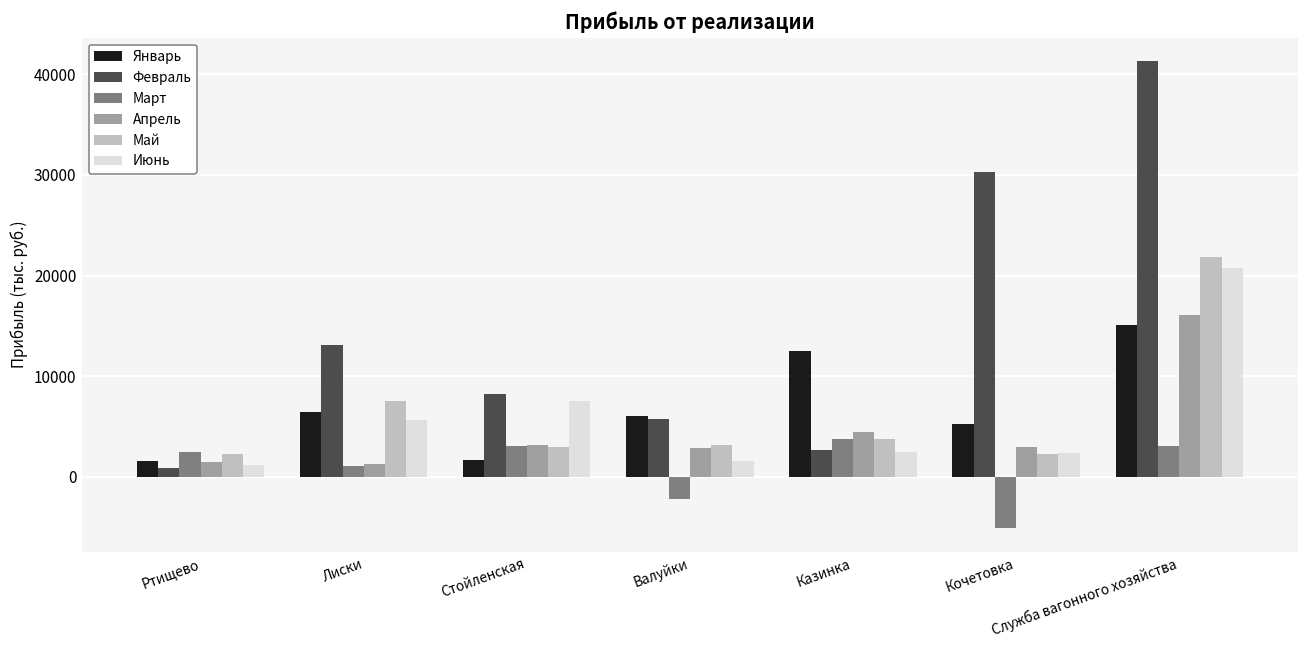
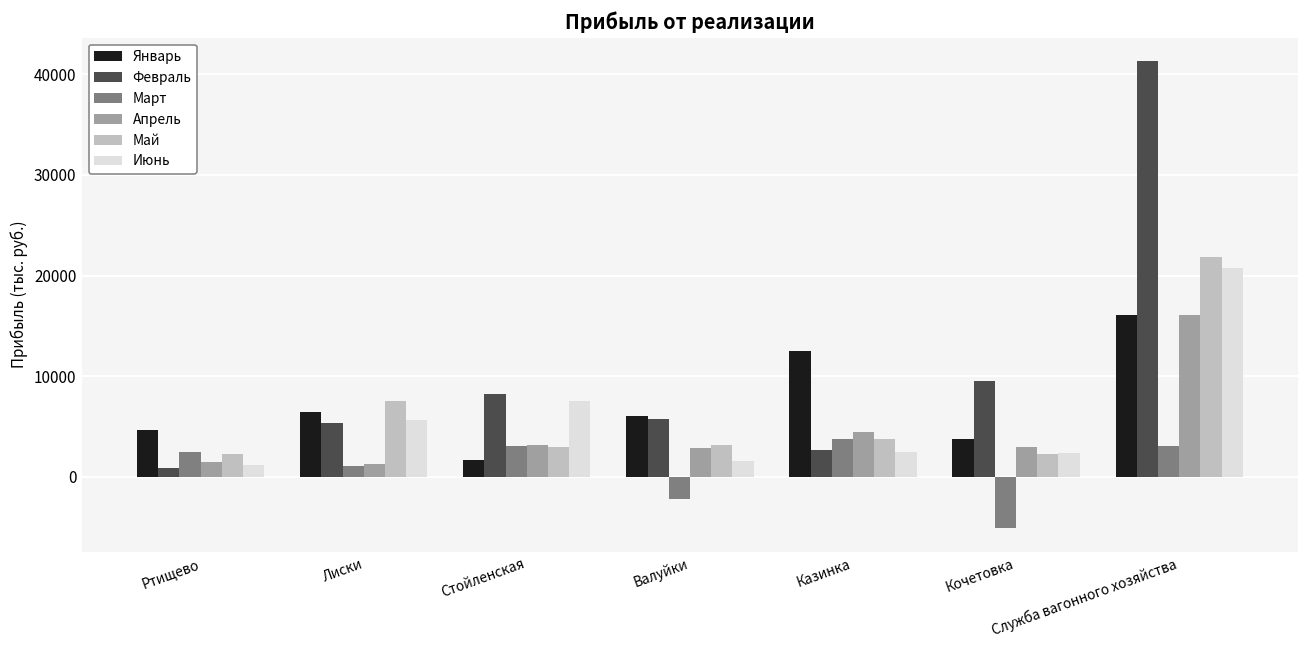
  {
    "Январь": {
-     "Ртищево": 2000,
+     "Ртищево": 5000,
      "Лиски": 6000,
      "Стойленская": 2000,
      "Валуйки": 6000,
      "Казинка": 12000,
-     "Кочетовка": 5000,
-     "Служба вагонного хозяйства": 15000
+     "Кочетовка": 4000,
+     "Служба вагонного хозяйства": 16000
    },
    "Февраль": {
      "Ртищево": 1000,
-     "Лиски": 13000,
+     "Лиски": 5000,
      "Стойленская": 8000,
      "Валуйки": 6000,
      "Казинка": 3000,
-     "Кочетовка": 30000,
+     "Кочетовка": 9000,
      "Служба вагонного хозяйства": 41000
    }
  }
